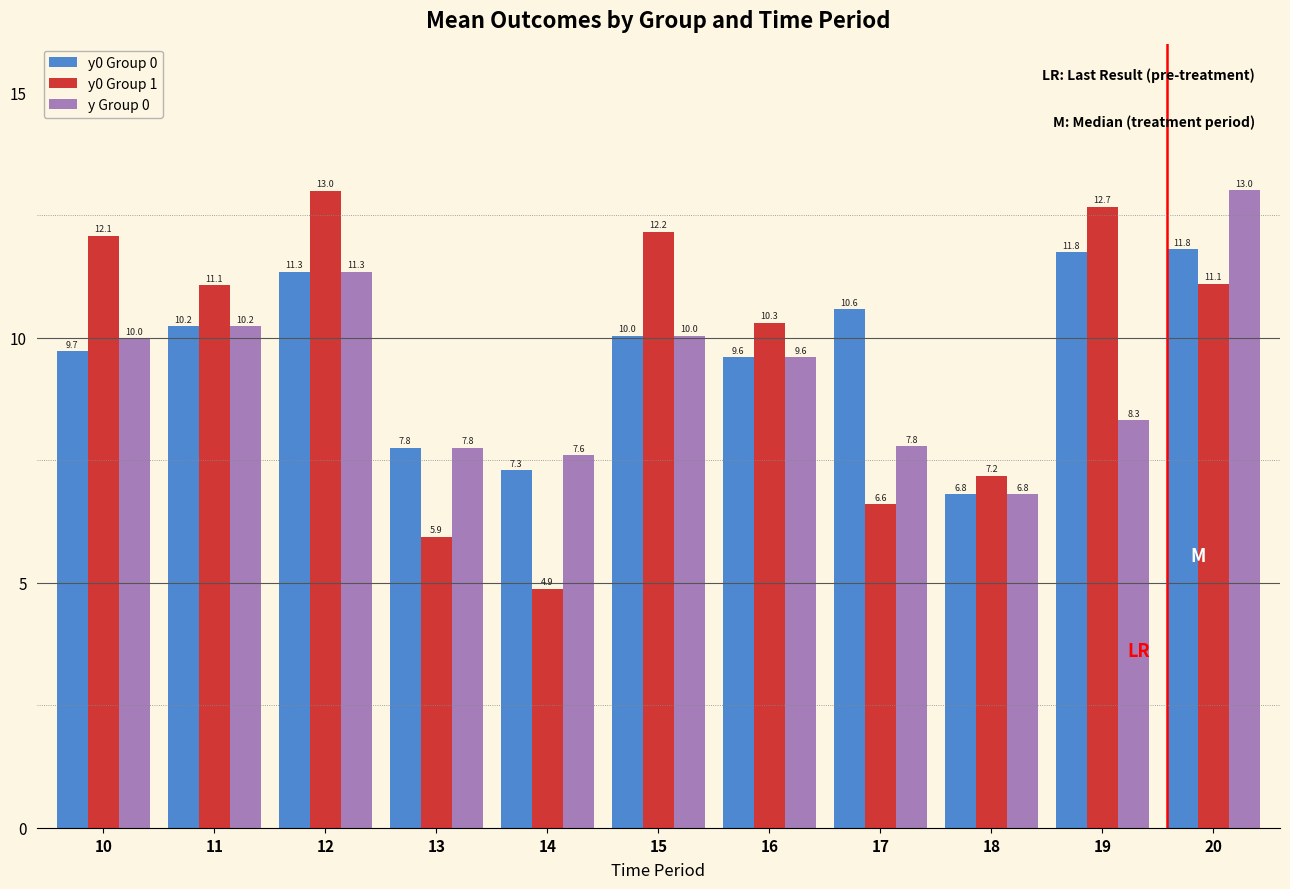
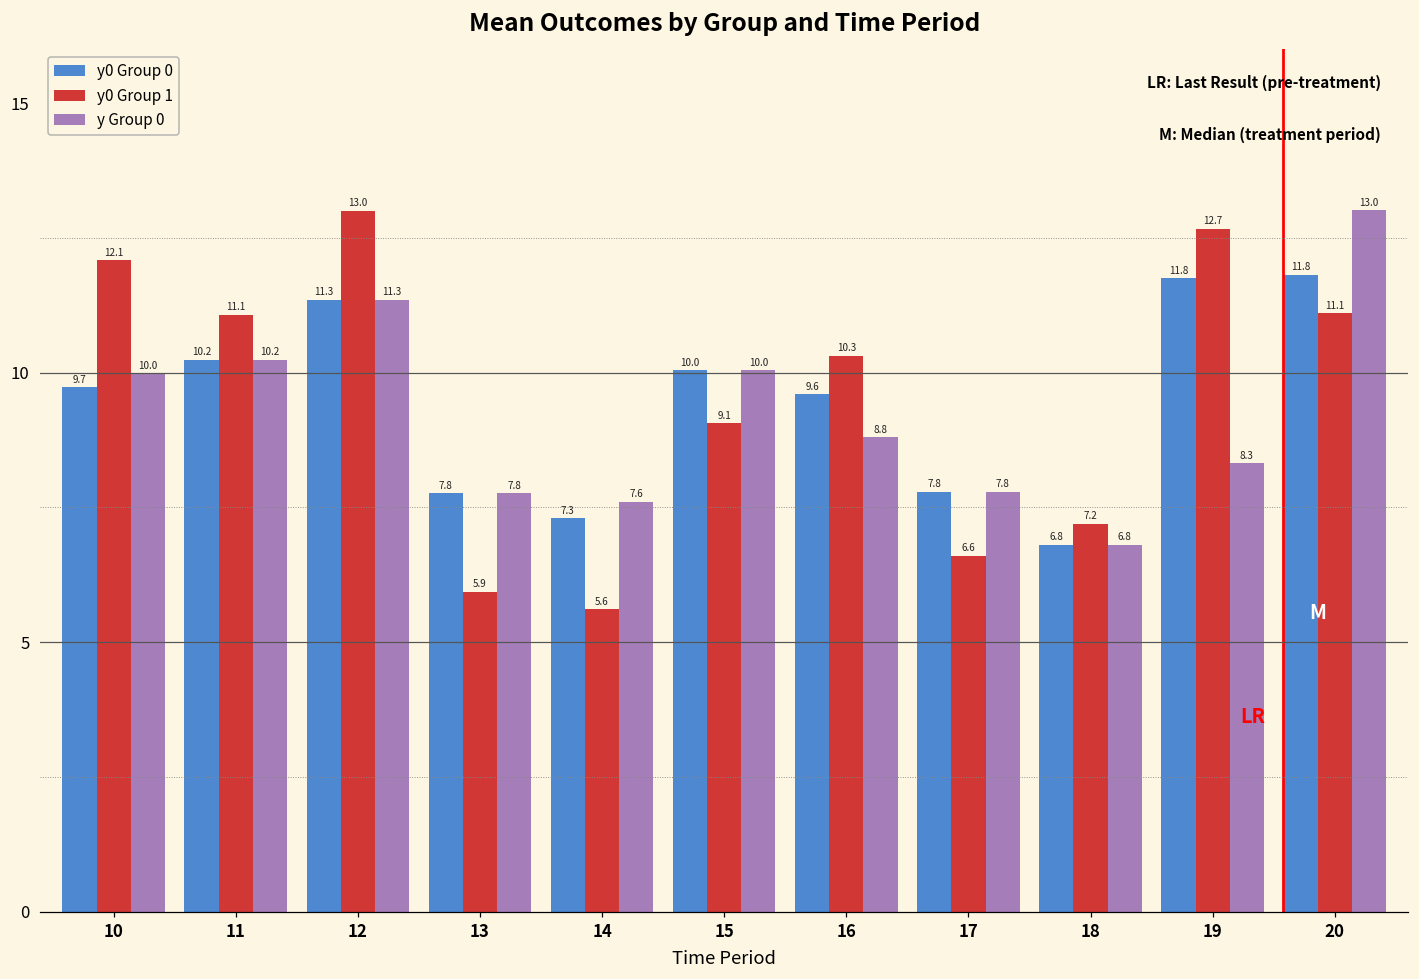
  {
    "y0 Group 0": {
      "10": 9.7,
      "11": 10.2,
      "12": 11.3,
      "13": 7.8,
      "14": 7.3,
      "15": 10.0,
      "16": 9.6,
-     "17": 10.6,
+     "17": 7.8,
      "18": 6.8,
      "19": 11.8,
      "20": 11.8
    },
    "y0 Group 1": {
      "10": 12.1,
      "11": 11.1,
      "12": 13.0,
      "13": 5.9,
-     "14": 4.9,
-     "15": 12.2,
+     "14": 5.6,
+     "15": 9.1,
      "16": 10.3,
      "17": 6.6,
      "18": 7.2,
      "19": 12.7,
      "20": 11.1
    },
    "y Group 0": {
      "10": 10.0,
      "11": 10.2,
      "12": 11.3,
      "13": 7.8,
      "14": 7.6,
      "15": 10.0,
-     "16": 9.6,
+     "16": 8.8,
      "17": 7.8,
      "18": 6.8,
      "19": 8.3,
      "20": 13.0
    }
  }
